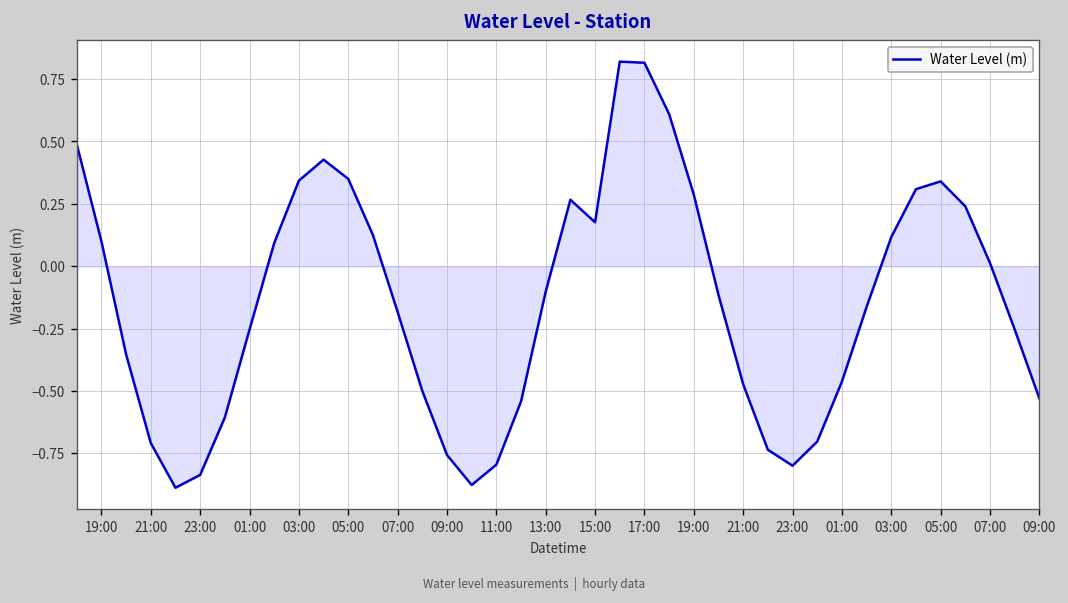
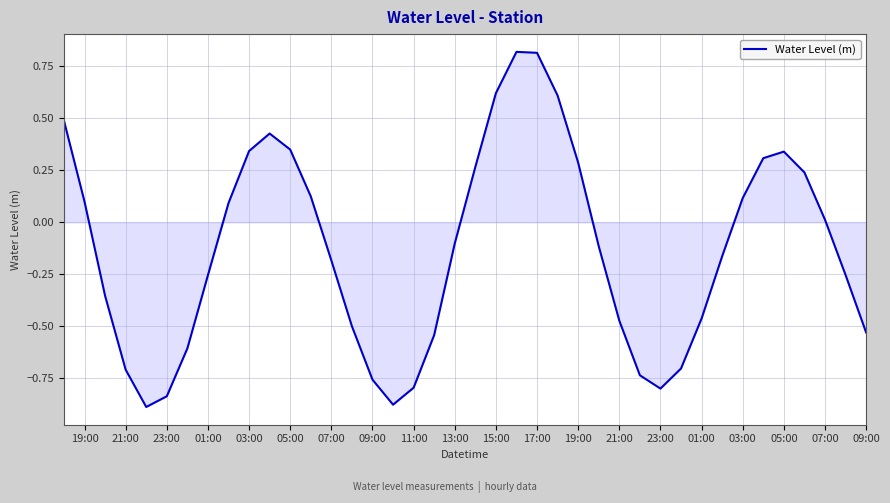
  {
    "Water Level (m)": {
      "11:00": -0.80,
      "13:00": -0.10,
-     "15:00": 0.18
+     "15:00": 0.62
    }
  }
